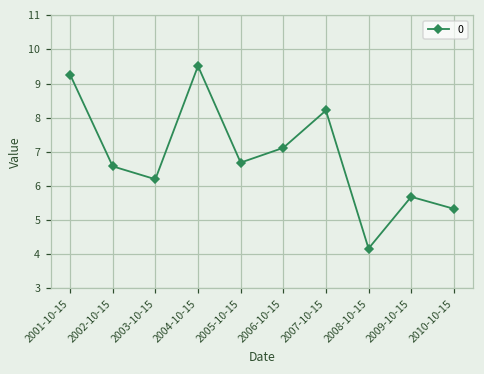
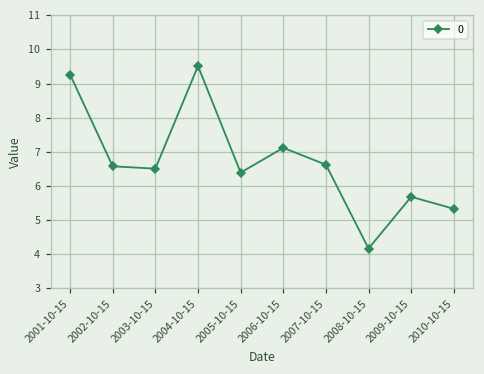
  {
    "2001-10-15": 9.3,
    "2002-10-15": 6.6,
-   "2003-10-15": 6.2,
+   "2003-10-15": 6.5,
    "2004-10-15": 9.5,
-   "2005-10-15": 6.7,
+   "2005-10-15": 6.4,
    "2006-10-15": 7.1,
-   "2007-10-15": 8.2,
+   "2007-10-15": 6.6,
    "2008-10-15": 4.2,
    "2009-10-15": 5.7,
    "2010-10-15": 5.3
  }
